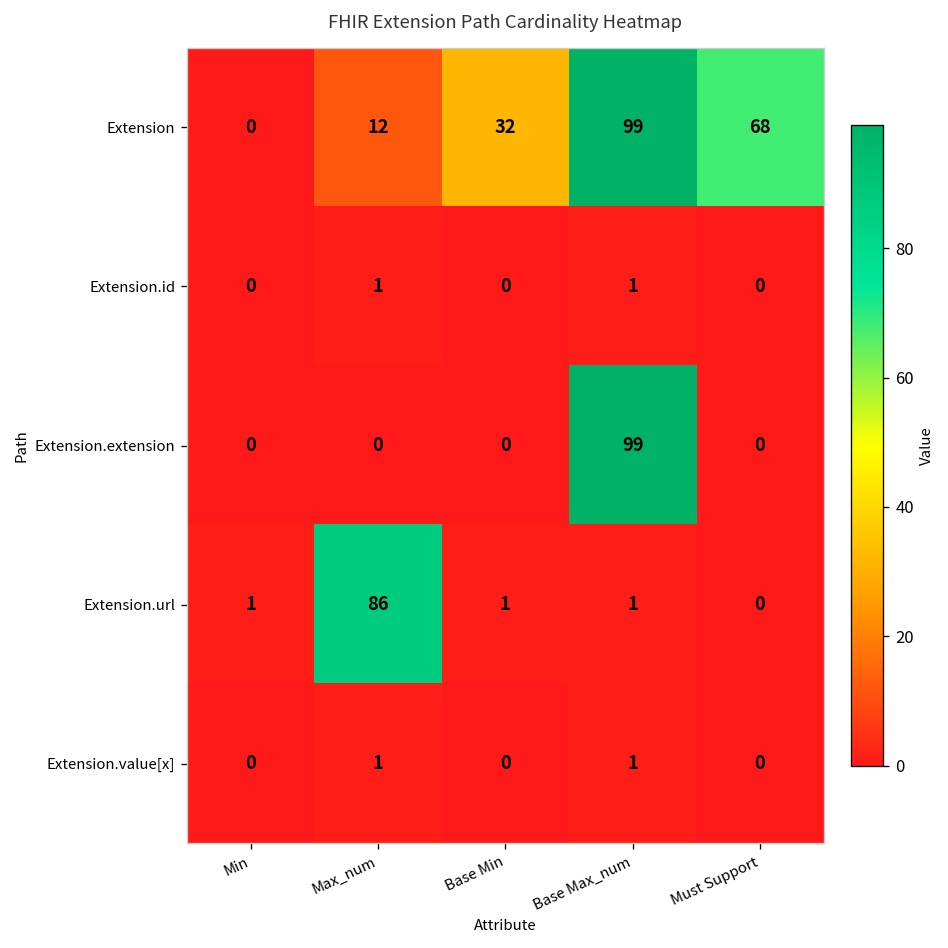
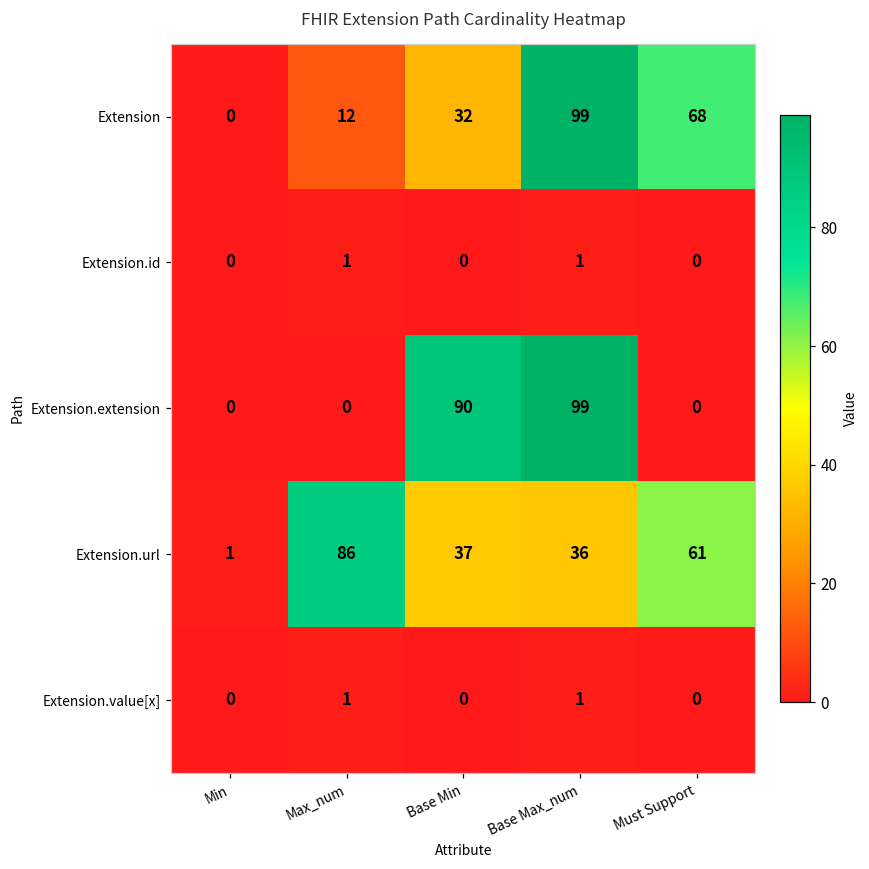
  {
    "Extension": {
      "Min": 0,
      "Max_num": 12,
      "Base Min": 32,
      "Base Max_num": 99,
      "Must Support": 68
    },
    "Extension.id": {
      "Min": 0,
      "Max_num": 1,
      "Base Min": 0,
      "Base Max_num": 1,
      "Must Support": 0
    },
    "Extension.extension": {
      "Min": 0,
      "Max_num": 0,
-     "Base Min": 0,
+     "Base Min": 90,
      "Base Max_num": 99,
      "Must Support": 0
    },
    "Extension.url": {
      "Min": 1,
      "Max_num": 86,
-     "Base Min": 1,
-     "Base Max_num": 1,
-     "Must Support": 0
+     "Base Min": 37,
+     "Base Max_num": 36,
+     "Must Support": 61
    },
    "Extension.value[x]": {
      "Min": 0,
      "Max_num": 1,
      "Base Min": 0,
      "Base Max_num": 1,
      "Must Support": 0
    }
  }
